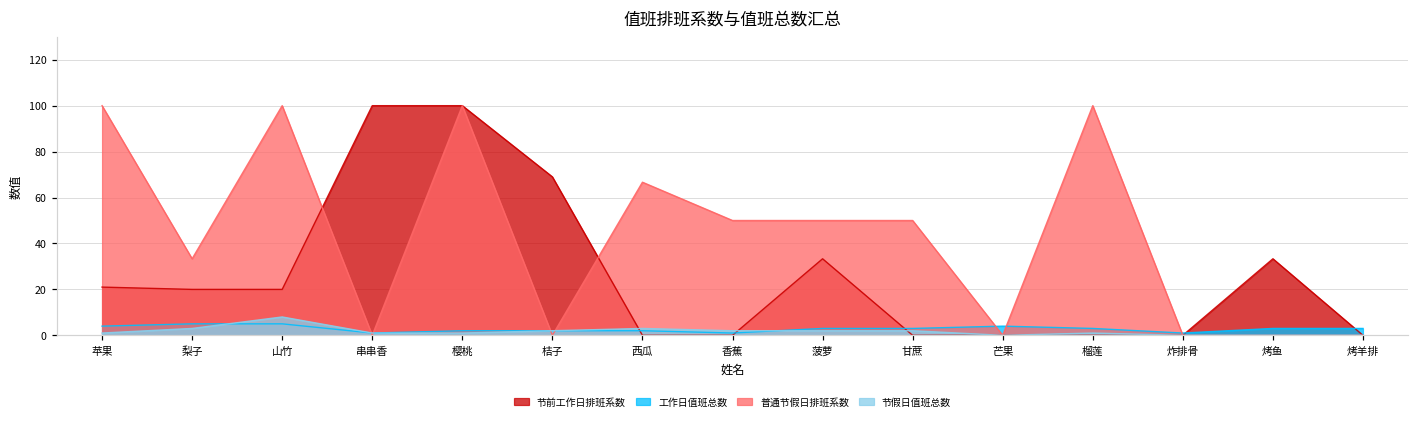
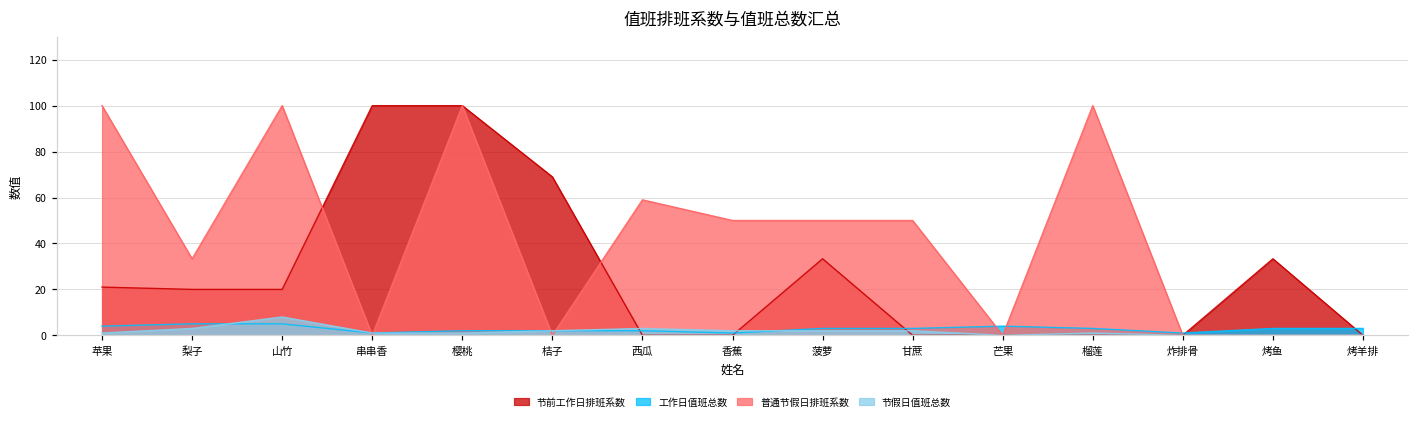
  {
    "节前工作日排班系数": {
      "苹果": 21,
      "梨子": 20,
      "山竹": 20,
      "串串香": 100,
      "桔子": 69,
      "西瓜": 0,
      "菠萝": 33,
      "甘蔗": 0,
      "烤鱼": 33
    },
    "工作日值班总数": {
      "苹果": 4,
      "梨子": 5,
      "山竹": 5,
      "芒果": 4,
      "榴莲": 3,
      "烤鱼": 3,
      "烤羊排": 3
    },
    "普通节假日排班系数": {
      "苹果": 100,
      "梨子": 33,
      "山竹": 100,
      "桔子": 0,
-     "西瓜": 67,
+     "西瓜": 59,
      "香蕉": 50,
      "菠萝": 50,
      "甘蔗": 50,
      "榴莲": 100
    },
    "节假日值班总数": {
      "苹果": 1,
      "梨子": 3,
      "山竹": 8
    }
  }
